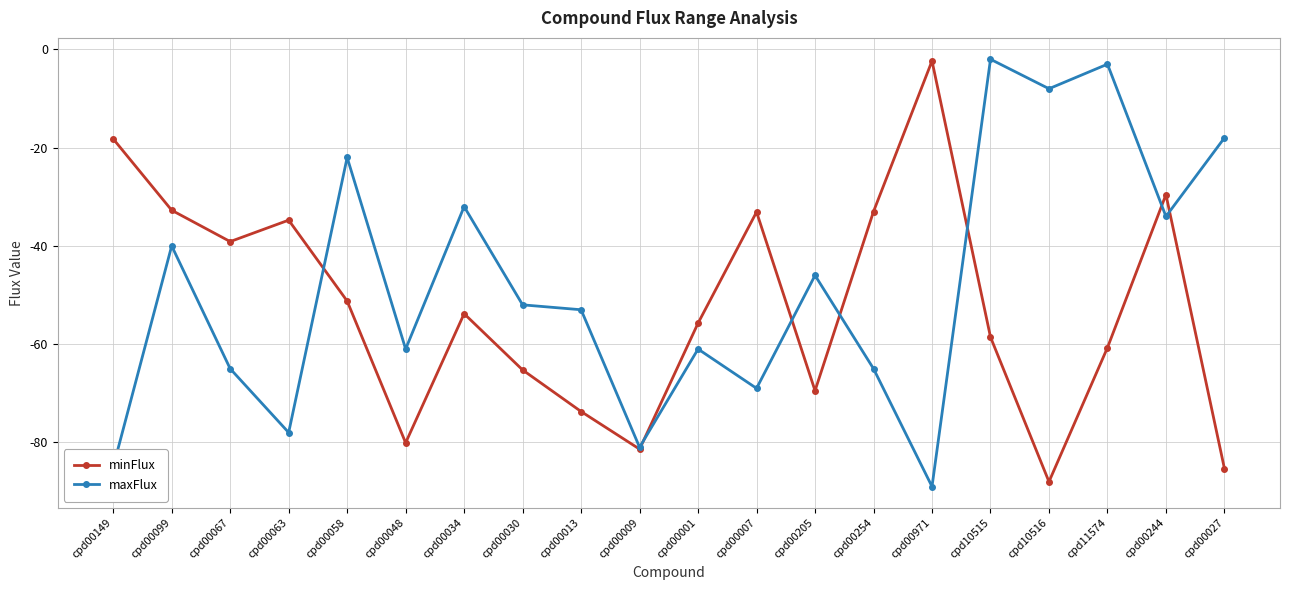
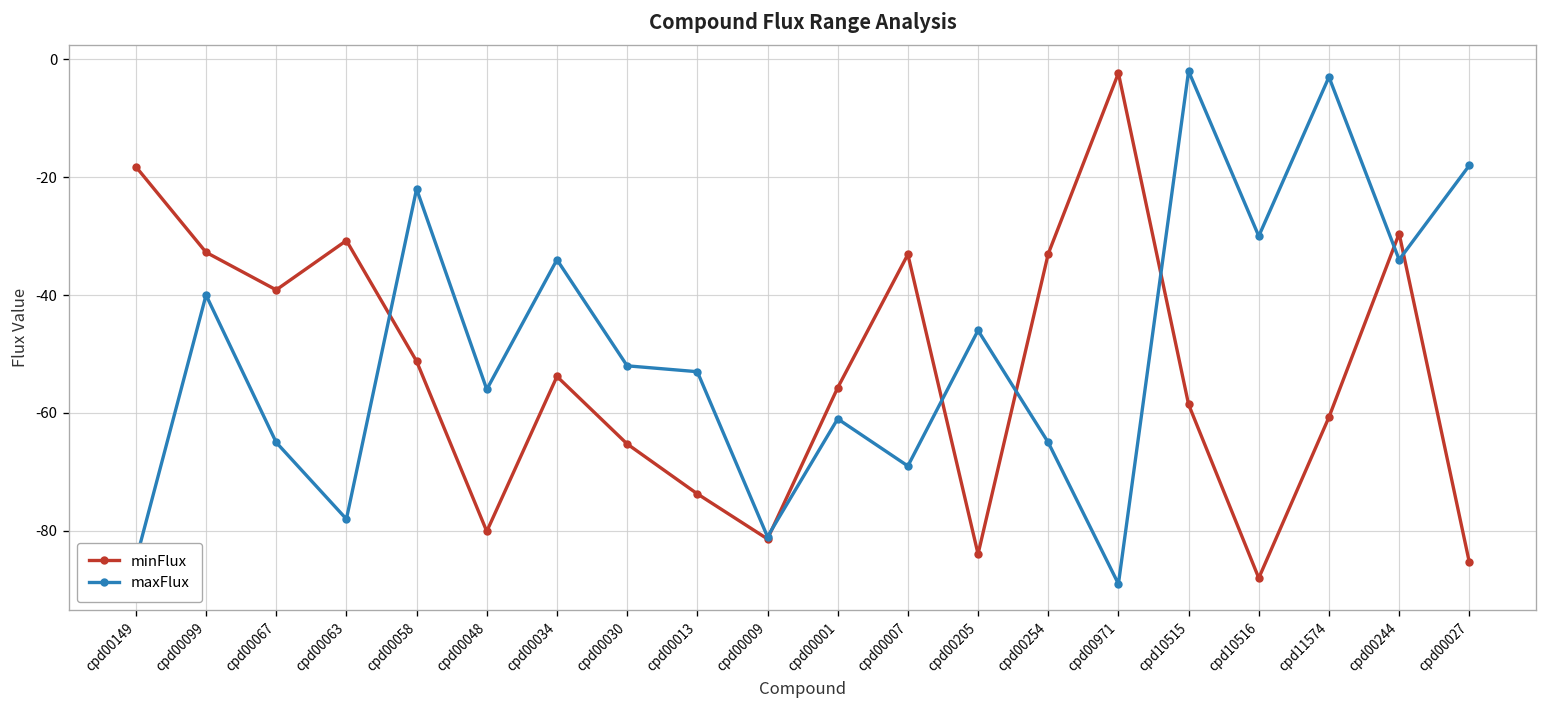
  {
    "minFlux": {
      "cpd00149": -18,
      "cpd00099": -33,
      "cpd00067": -39,
-     "cpd00063": -35,
+     "cpd00063": -31,
      "cpd00058": -51,
      "cpd00048": -80,
      "cpd00034": -54,
      "cpd00030": -65,
      "cpd00013": -74,
      "cpd00001": -56,
      "cpd00007": -33,
-     "cpd00205": -69,
+     "cpd00205": -84,
      "cpd00254": -33,
      "cpd00971": -2,
      "cpd10515": -59,
      "cpd10516": -88,
      "cpd11574": -61,
      "cpd00244": -30,
      "cpd00027": -85
    },
    "maxFlux": {
      "cpd00099": -40,
      "cpd00067": -65,
      "cpd00063": -78,
      "cpd00058": -22,
-     "cpd00048": -61,
-     "cpd00034": -32,
+     "cpd00048": -56,
+     "cpd00034": -34,
      "cpd00030": -52,
      "cpd00013": -53,
      "cpd00001": -61,
      "cpd00007": -69,
      "cpd00205": -46,
      "cpd00254": -65,
      "cpd00971": -89,
      "cpd10515": -2,
-     "cpd10516": -8,
+     "cpd10516": -30,
      "cpd11574": -3,
      "cpd00244": -34,
      "cpd00027": -18
    }
  }
